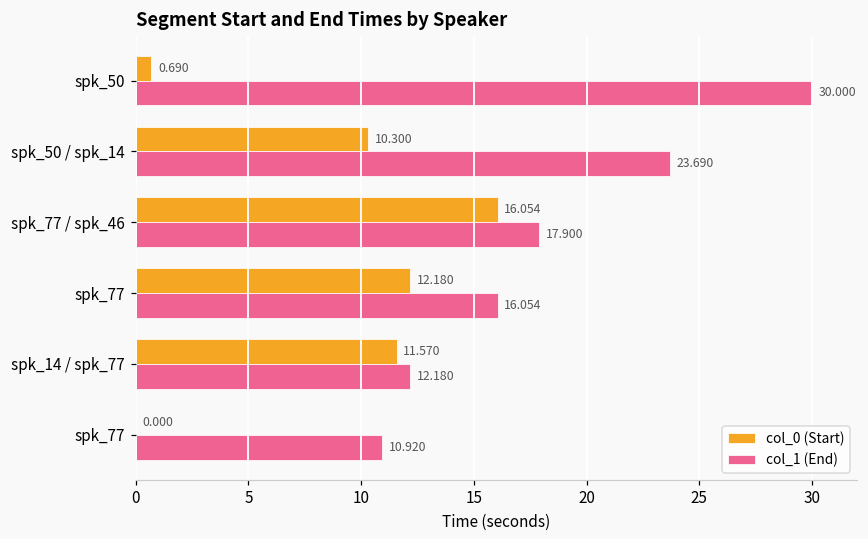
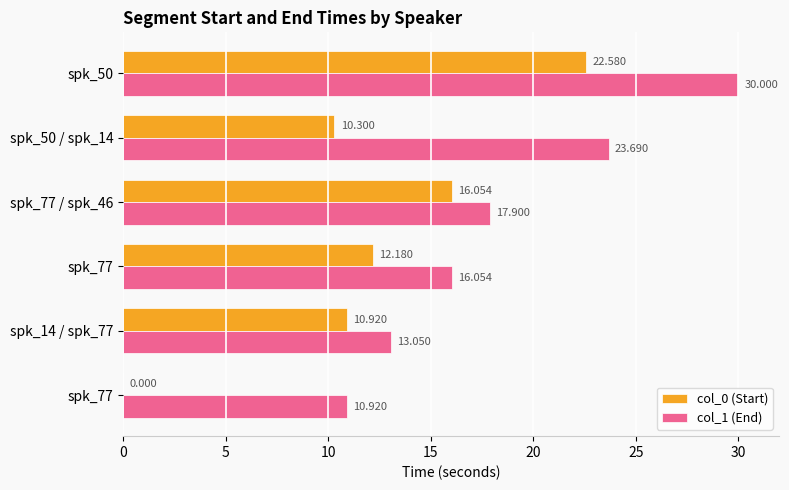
  {
    "col_0 (Start)": {
-     "spk_50": 0.690,
+     "spk_50": 22.580,
      "spk_50 / spk_14": 10.300,
      "spk_77 / spk_46": 16.054,
-     "spk_14 / spk_77": 11.570
+     "spk_14 / spk_77": 10.920
    },
    "col_1 (End)": {
      "spk_50": 30.000,
      "spk_50 / spk_14": 23.690,
      "spk_77 / spk_46": 17.900,
-     "spk_14 / spk_77": 12.180
+     "spk_14 / spk_77": 13.050
    }
  }
